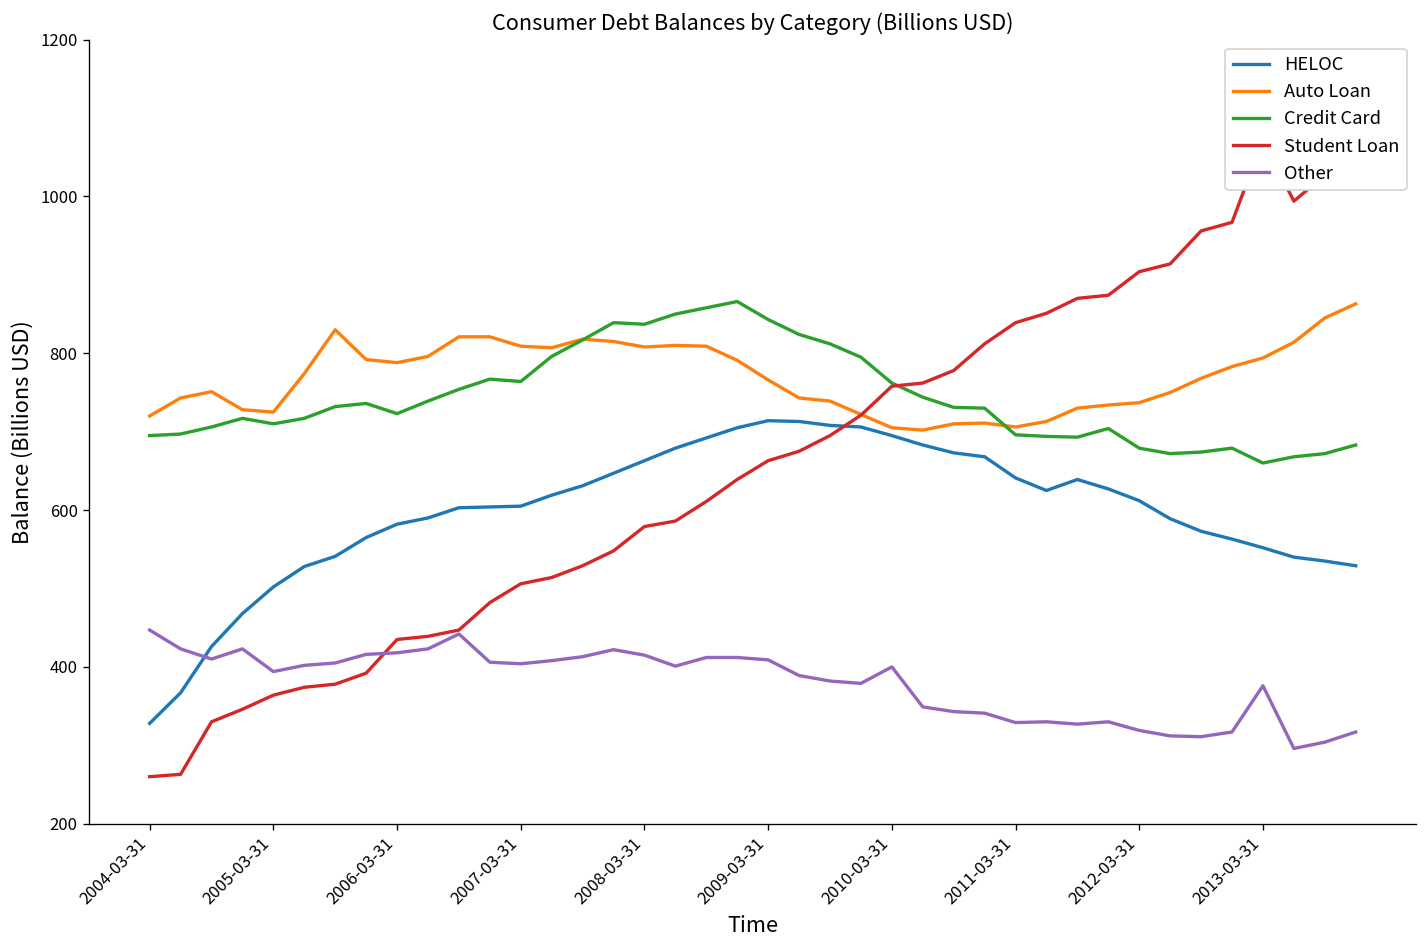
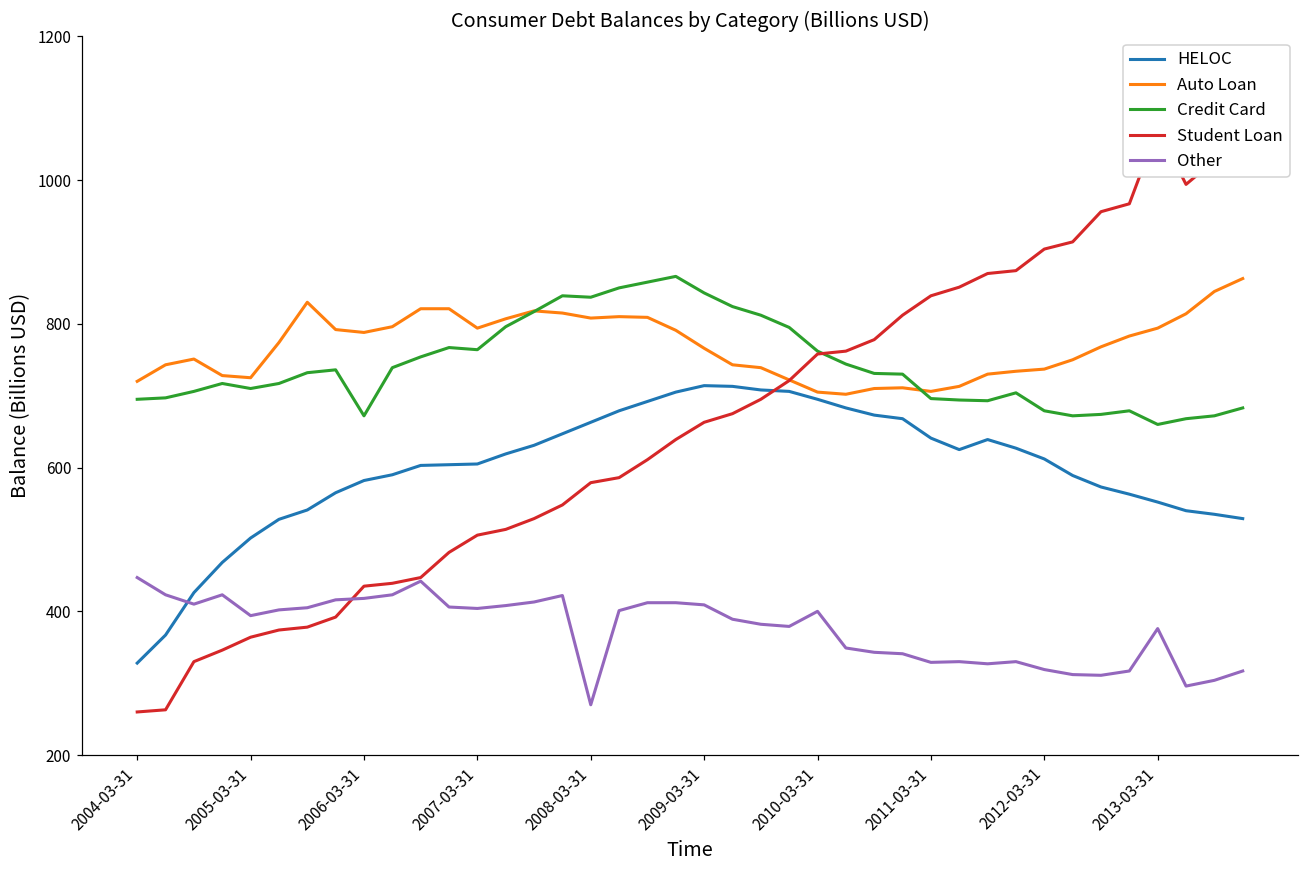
  {
    "HELOC": {
      "2004-03-31": 330,
      "2005-03-31": 500,
      "2006-03-31": 580,
      "2007-03-31": 610,
      "2008-03-31": 660,
      "2009-03-31": 710,
      "2010-03-31": 700,
      "2011-03-31": 640,
      "2012-03-31": 610,
      "2013-03-31": 550
    },
    "Auto Loan": {
      "2004-03-31": 720,
      "2005-03-31": 730,
      "2006-03-31": 790,
-     "2007-03-31": 810,
+     "2007-03-31": 790,
      "2008-03-31": 810,
      "2009-03-31": 770,
      "2010-03-31": 710,
      "2011-03-31": 710,
      "2012-03-31": 740,
      "2013-03-31": 790
    },
    "Credit Card": {
      "2004-03-31": 700,
      "2005-03-31": 710,
-     "2006-03-31": 720,
+     "2006-03-31": 670,
      "2007-03-31": 760,
      "2008-03-31": 840,
      "2009-03-31": 840,
      "2010-03-31": 760,
      "2011-03-31": 700,
      "2012-03-31": 680,
      "2013-03-31": 660
    },
    "Student Loan": {
      "2004-03-31": 260,
      "2005-03-31": 360,
      "2006-03-31": 440,
      "2007-03-31": 510,
      "2008-03-31": 580,
      "2009-03-31": 660,
      "2010-03-31": 760,
      "2011-03-31": 840,
      "2012-03-31": 900
    },
    "Other": {
      "2004-03-31": 450,
      "2005-03-31": 390,
      "2006-03-31": 420,
      "2007-03-31": 400,
-     "2008-03-31": 420,
+     "2008-03-31": 270,
      "2009-03-31": 410,
      "2010-03-31": 400,
      "2011-03-31": 330,
      "2012-03-31": 320,
      "2013-03-31": 380
    }
  }
